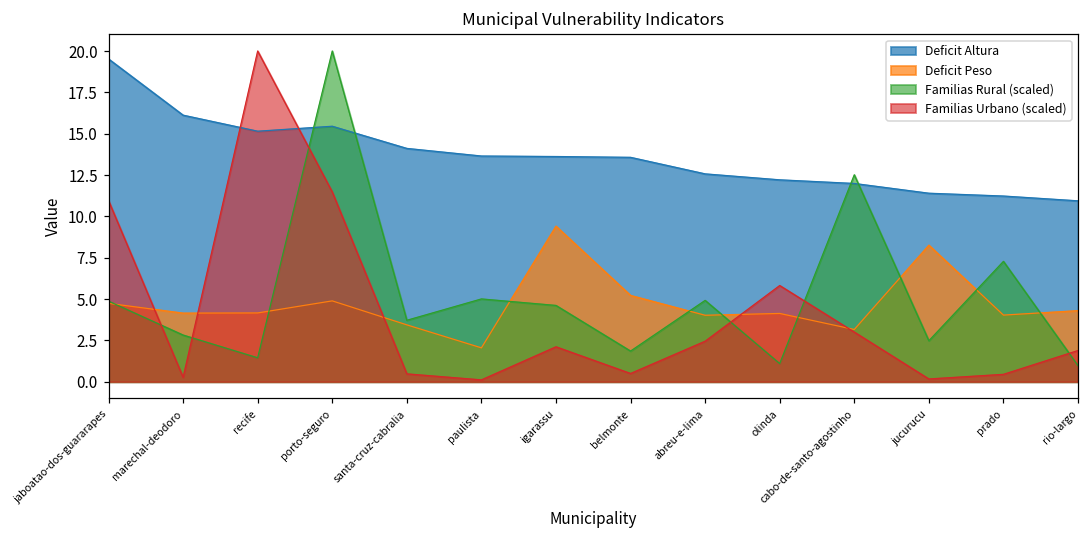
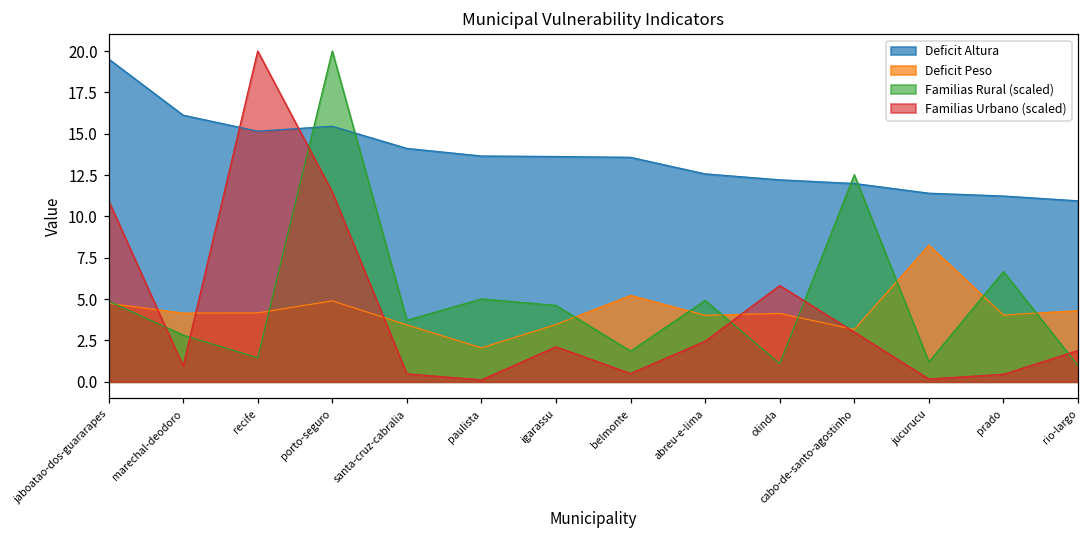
  {
    "Deficit Altura": {
      "jaboatao-dos-guararapes": 19.5,
      "marechal-deodoro": 16.1,
      "recife": 15.2,
      "porto-seguro": 15.5,
      "santa-cruz-cabralia": 14.1,
      "paulista": 13.7,
      "igarassu": 13.6,
      "belmonte": 13.6,
      "abreu-e-lima": 12.6,
      "olinda": 12.2,
      "cabo-de-santo-agostinho": 12.0,
      "jucurucu": 11.4,
      "prado": 11.2,
      "rio-largo": 10.9
    },
    "Deficit Peso": {
      "marechal-deodoro": 4.2,
      "recife": 4.2,
      "porto-seguro": 4.9,
      "santa-cruz-cabralia": 3.4,
      "paulista": 2.1,
-     "igarassu": 9.4,
+     "igarassu": 3.5,
      "belmonte": 5.2,
      "abreu-e-lima": 4.0,
      "olinda": 4.1,
      "jucurucu": 8.3,
      "prado": 4.0,
      "rio-largo": 4.3
    },
    "Familias Rural (scaled)": {
      "marechal-deodoro": 2.8,
      "recife": 1.4,
      "porto-seguro": 20.0,
      "santa-cruz-cabralia": 3.7,
      "paulista": 5.0,
      "igarassu": 4.6,
      "belmonte": 1.9,
      "abreu-e-lima": 4.9,
      "olinda": 1.1,
      "cabo-de-santo-agostinho": 12.5,
-     "jucurucu": 2.5,
-     "prado": 7.3,
+     "jucurucu": 1.2,
+     "prado": 6.7,
      "rio-largo": 1.0
    },
    "Familias Urbano (scaled)": {
      "jaboatao-dos-guararapes": 11.0,
-     "marechal-deodoro": 0.3,
+     "marechal-deodoro": 0.9,
      "recife": 20.0,
      "porto-seguro": 11.5,
      "santa-cruz-cabralia": 0.5,
      "paulista": 0.1,
      "igarassu": 2.1,
      "belmonte": 0.5,
      "abreu-e-lima": 2.5,
      "olinda": 5.8,
      "jucurucu": 0.2,
      "prado": 0.4,
      "rio-largo": 1.9
    }
  }
